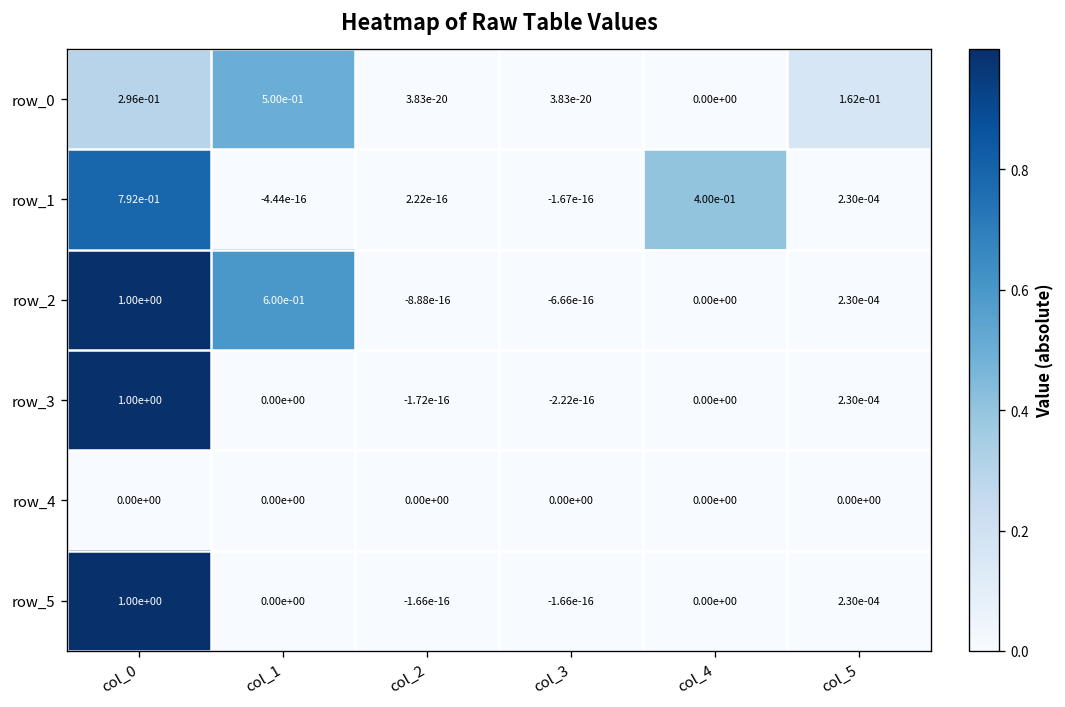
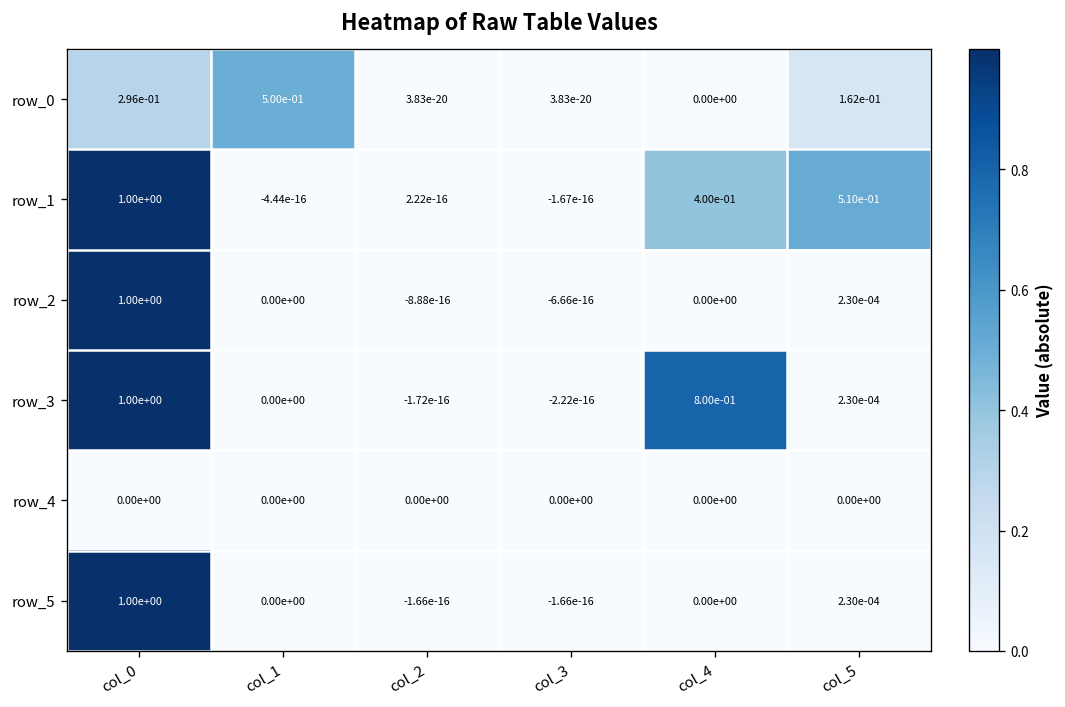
  {
    "row_0": {
      "col_0": "2.96e-01",
      "col_1": "5.00e-01",
      "col_2": "3.83e-20",
      "col_3": "3.83e-20",
      "col_4": "0.00e+00",
      "col_5": "1.62e-01"
    },
    "row_1": {
-     "col_0": "7.92e-01",
+     "col_0": "1.00e+00",
      "col_1": "-4.44e-16",
      "col_2": "2.22e-16",
      "col_3": "-1.67e-16",
      "col_4": "4.00e-01",
-     "col_5": "2.30e-04"
+     "col_5": "5.10e-01"
    },
    "row_2": {
      "col_0": "1.00e+00",
-     "col_1": "6.00e-01",
+     "col_1": "0.00e+00",
      "col_2": "-8.88e-16",
      "col_3": "-6.66e-16",
      "col_4": "0.00e+00",
      "col_5": "2.30e-04"
    },
    "row_3": {
      "col_0": "1.00e+00",
      "col_1": "0.00e+00",
      "col_2": "-1.72e-16",
      "col_3": "-2.22e-16",
-     "col_4": "0.00e+00",
+     "col_4": "8.00e-01",
      "col_5": "2.30e-04"
    },
    "row_4": {
      "col_0": "0.00e+00",
      "col_1": "0.00e+00",
      "col_2": "0.00e+00",
      "col_3": "0.00e+00",
      "col_4": "0.00e+00",
      "col_5": "0.00e+00"
    },
    "row_5": {
      "col_0": "1.00e+00",
      "col_1": "0.00e+00",
      "col_2": "-1.66e-16",
      "col_3": "-1.66e-16",
      "col_4": "0.00e+00",
      "col_5": "2.30e-04"
    }
  }
